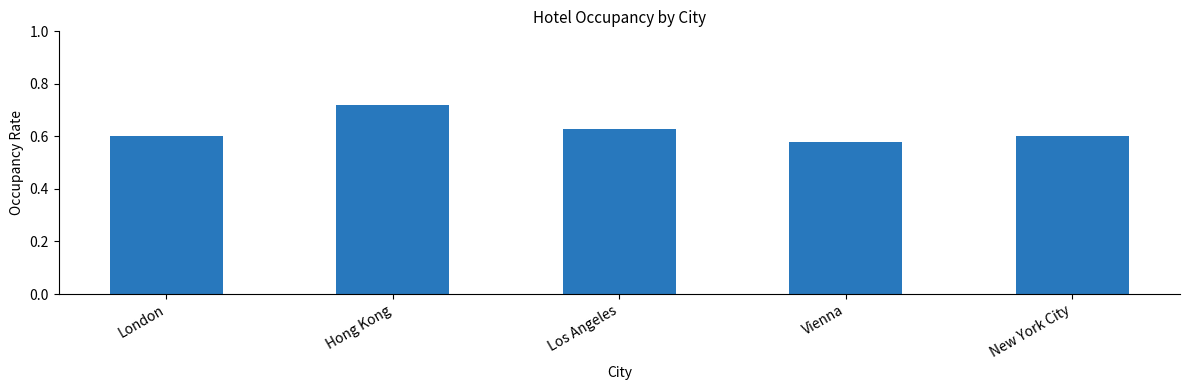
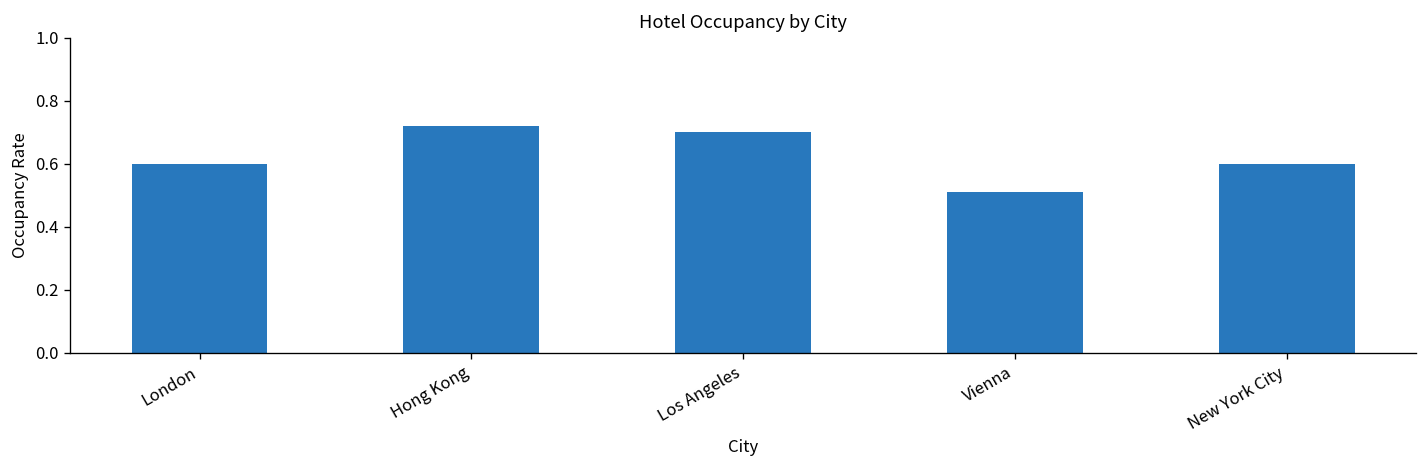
  {
    "London": 0.60,
    "Hong Kong": 0.72,
-   "Los Angeles": 0.63,
-   "Vienna": 0.58,
+   "Los Angeles": 0.70,
+   "Vienna": 0.51,
    "New York City": 0.60
  }
